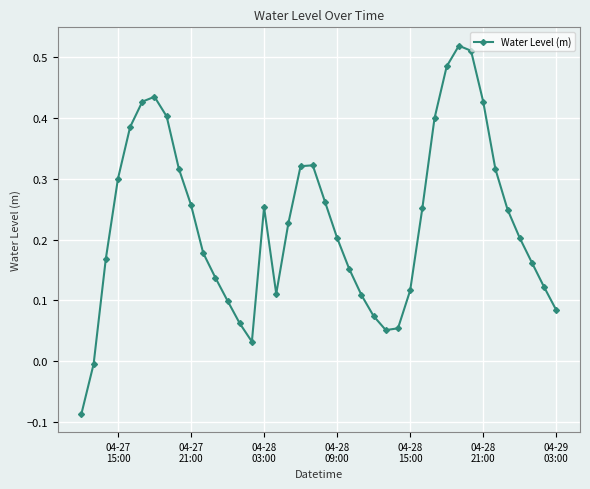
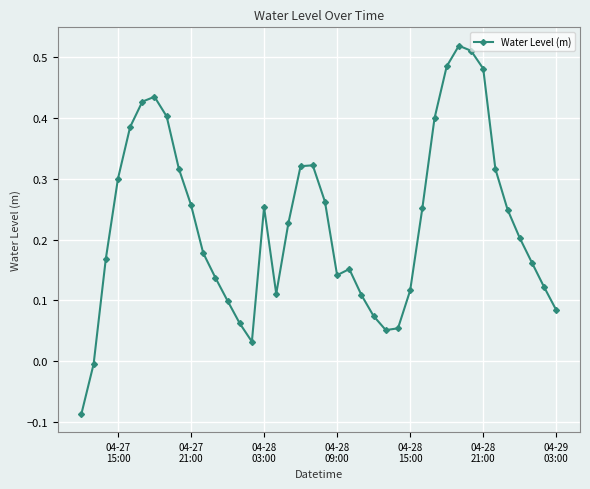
  {
    "04-27 15:00": 0.30,
    "04-27 21:00": 0.26,
    "04-28 03:00": 0.25,
-   "04-28 09:00": 0.20,
+   "04-28 09:00": 0.14,
    "04-28 15:00": 0.12,
-   "04-28 21:00": 0.43,
+   "04-28 21:00": 0.48,
    "04-29 03:00": 0.08
  }
